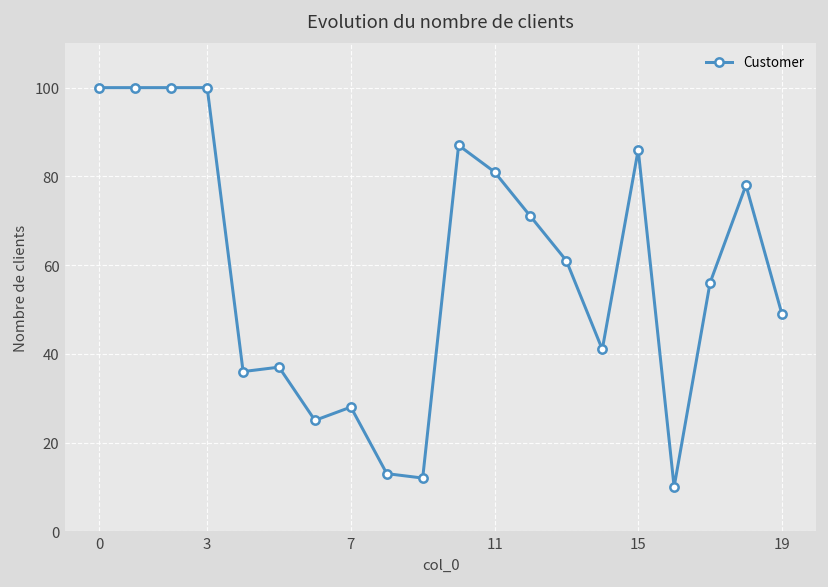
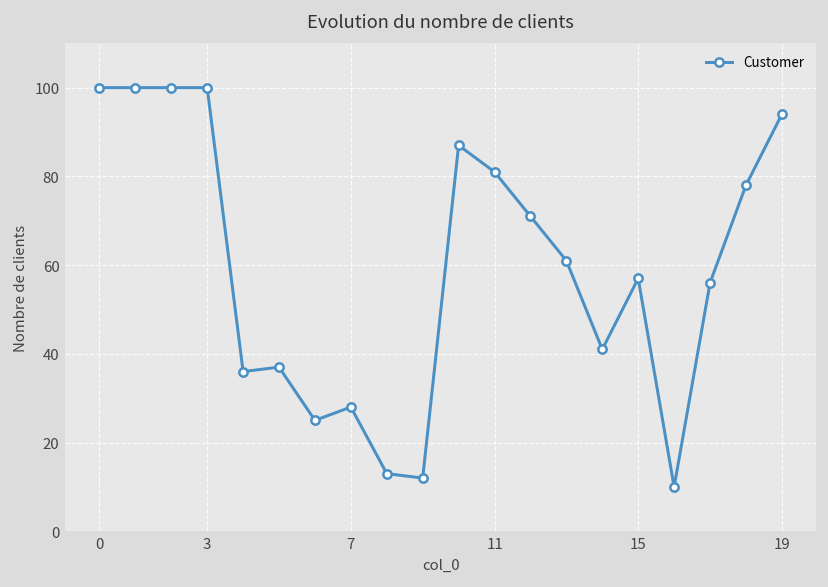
  {
    "0": 100,
    "3": 100,
    "7": 28,
    "11": 81,
-   "15": 86,
-   "19": 49
+   "15": 57,
+   "19": 94
  }
